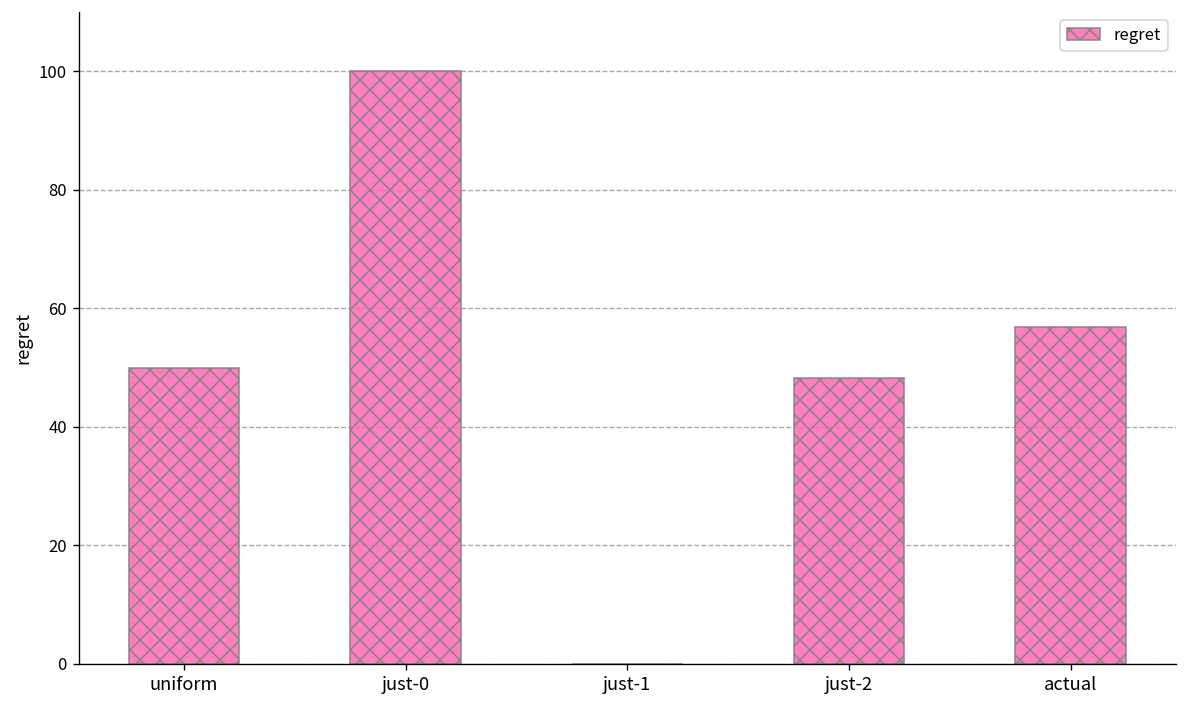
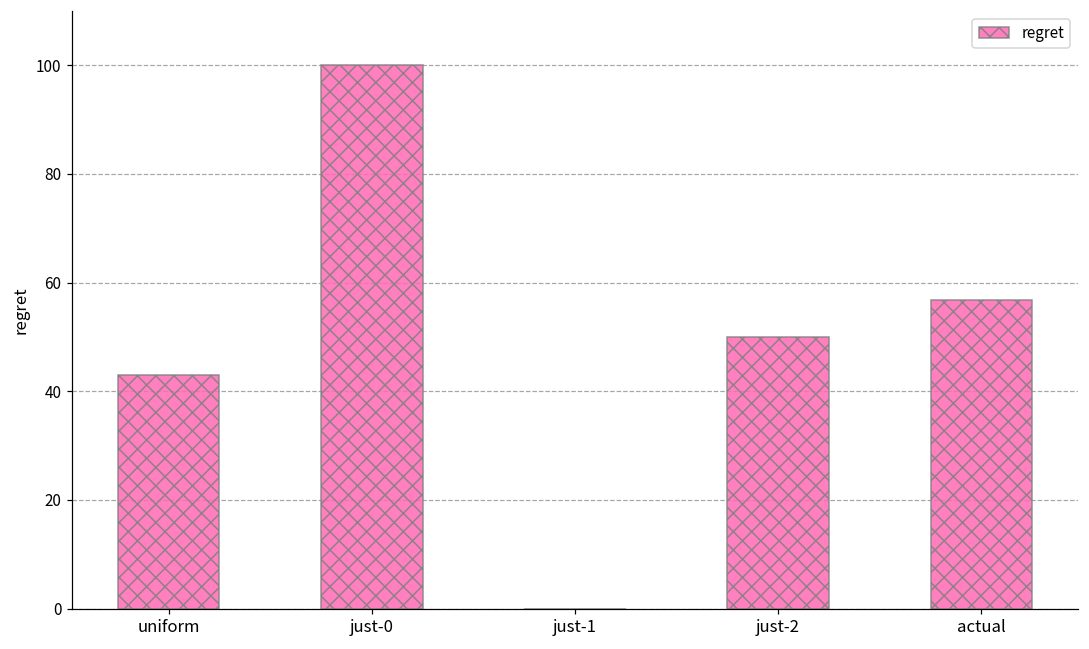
  {
-   "uniform": 50,
+   "uniform": 43,
    "just-0": 100,
    "just-1": 0,
-   "just-2": 48,
+   "just-2": 50,
    "actual": 57
  }
